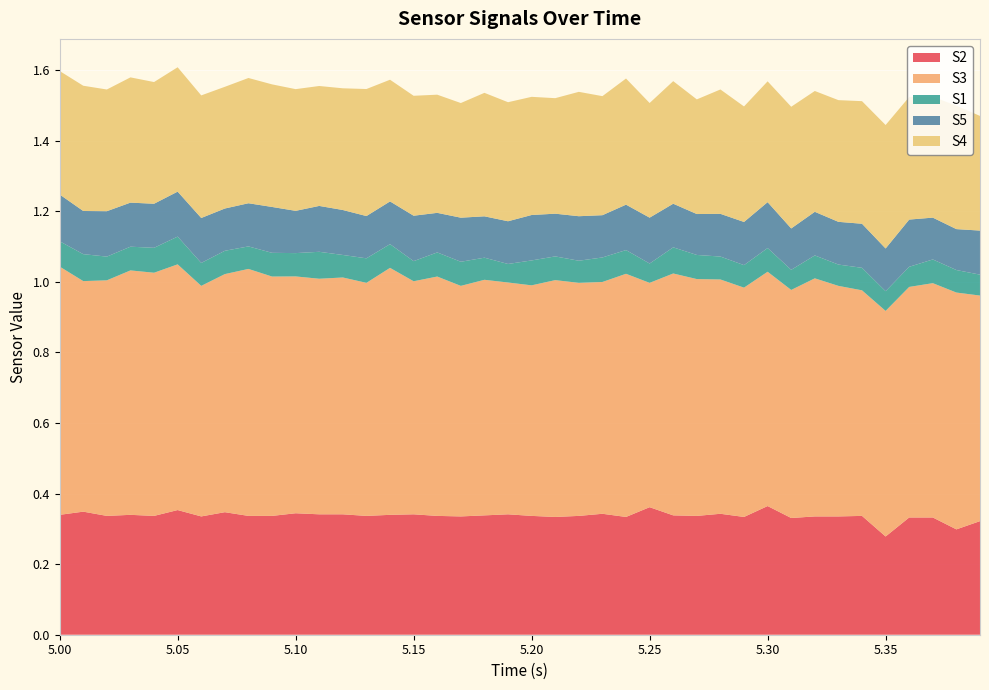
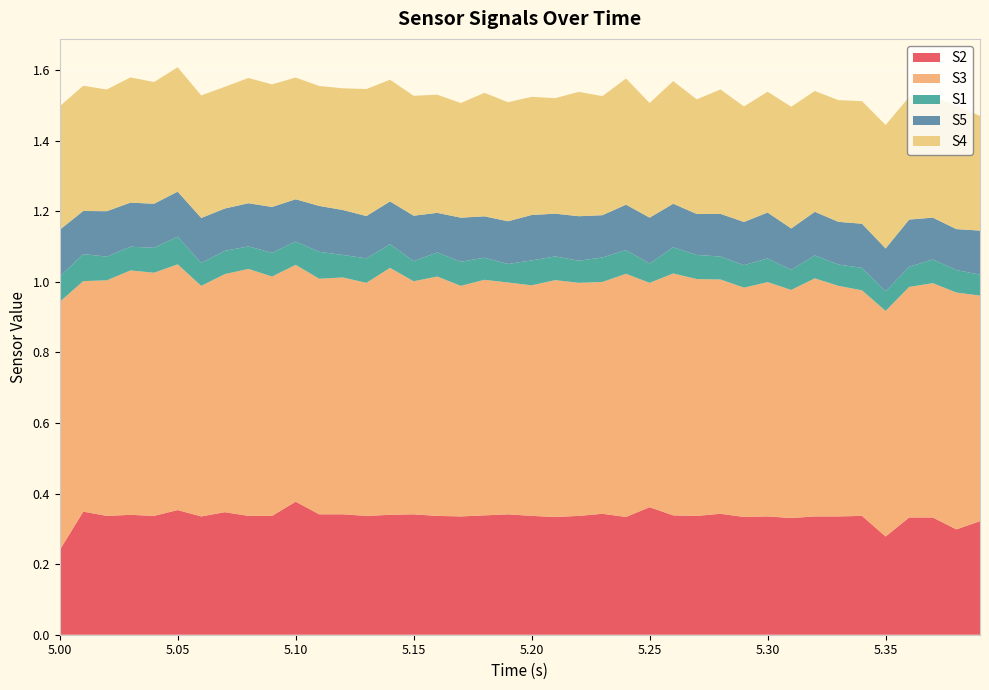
  {
    "S2": {
-     "5.00": 0.34,
+     "5.00": 0.24,
      "5.05": 0.35,
-     "5.10": 0.34,
+     "5.10": 0.38,
      "5.15": 0.34,
      "5.20": 0.34,
      "5.25": 0.36,
-     "5.30": 0.36,
+     "5.30": 0.34,
      "5.35": 0.28
    }
  }
